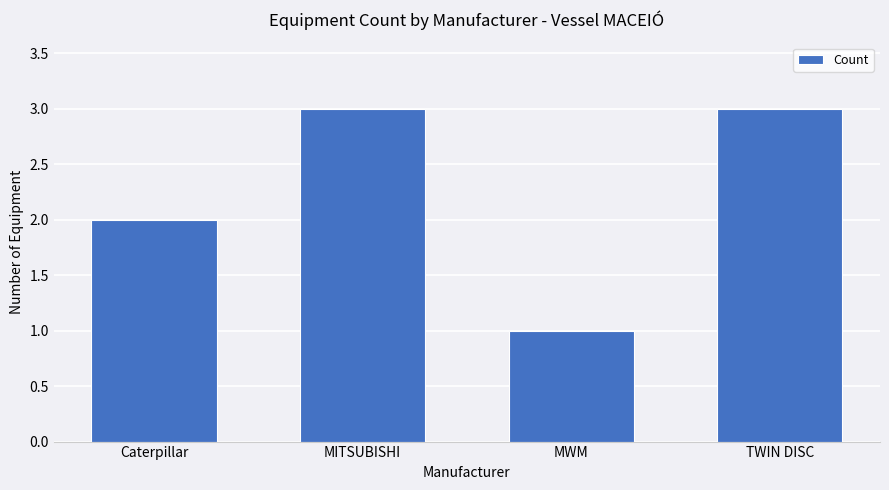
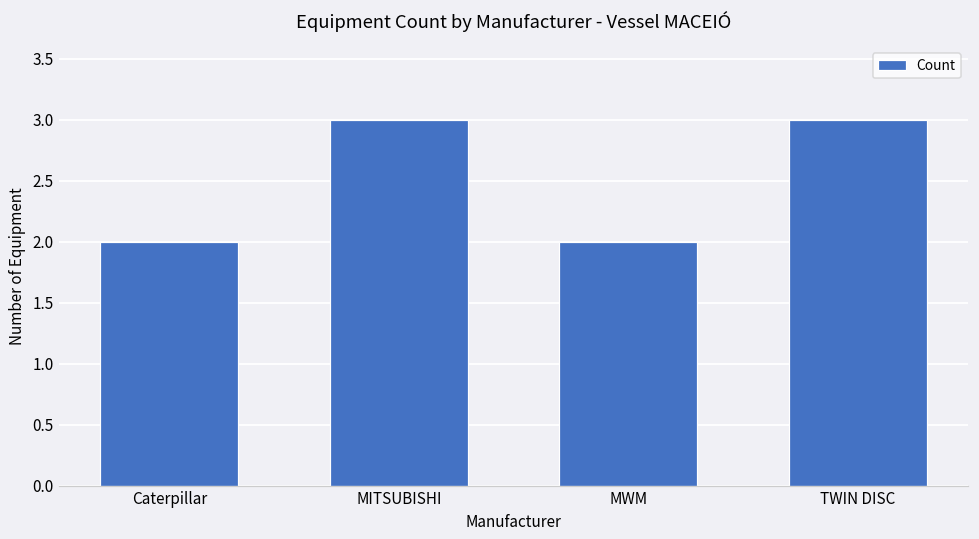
  {
    "Caterpillar": 2,
    "MITSUBISHI": 3,
-   "MWM": 1,
+   "MWM": 2,
    "TWIN DISC": 3
  }
